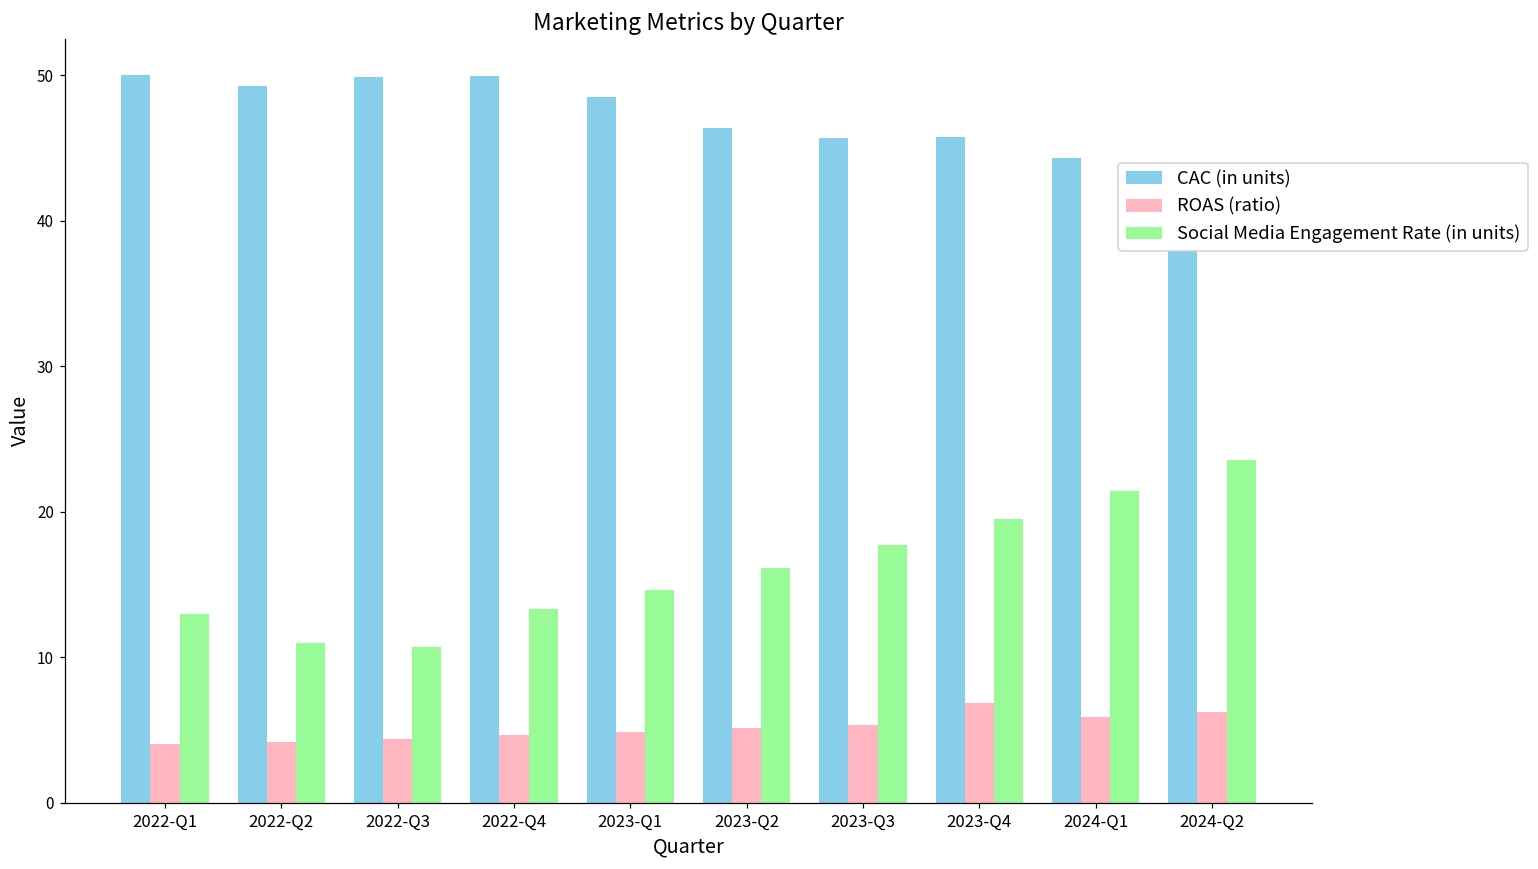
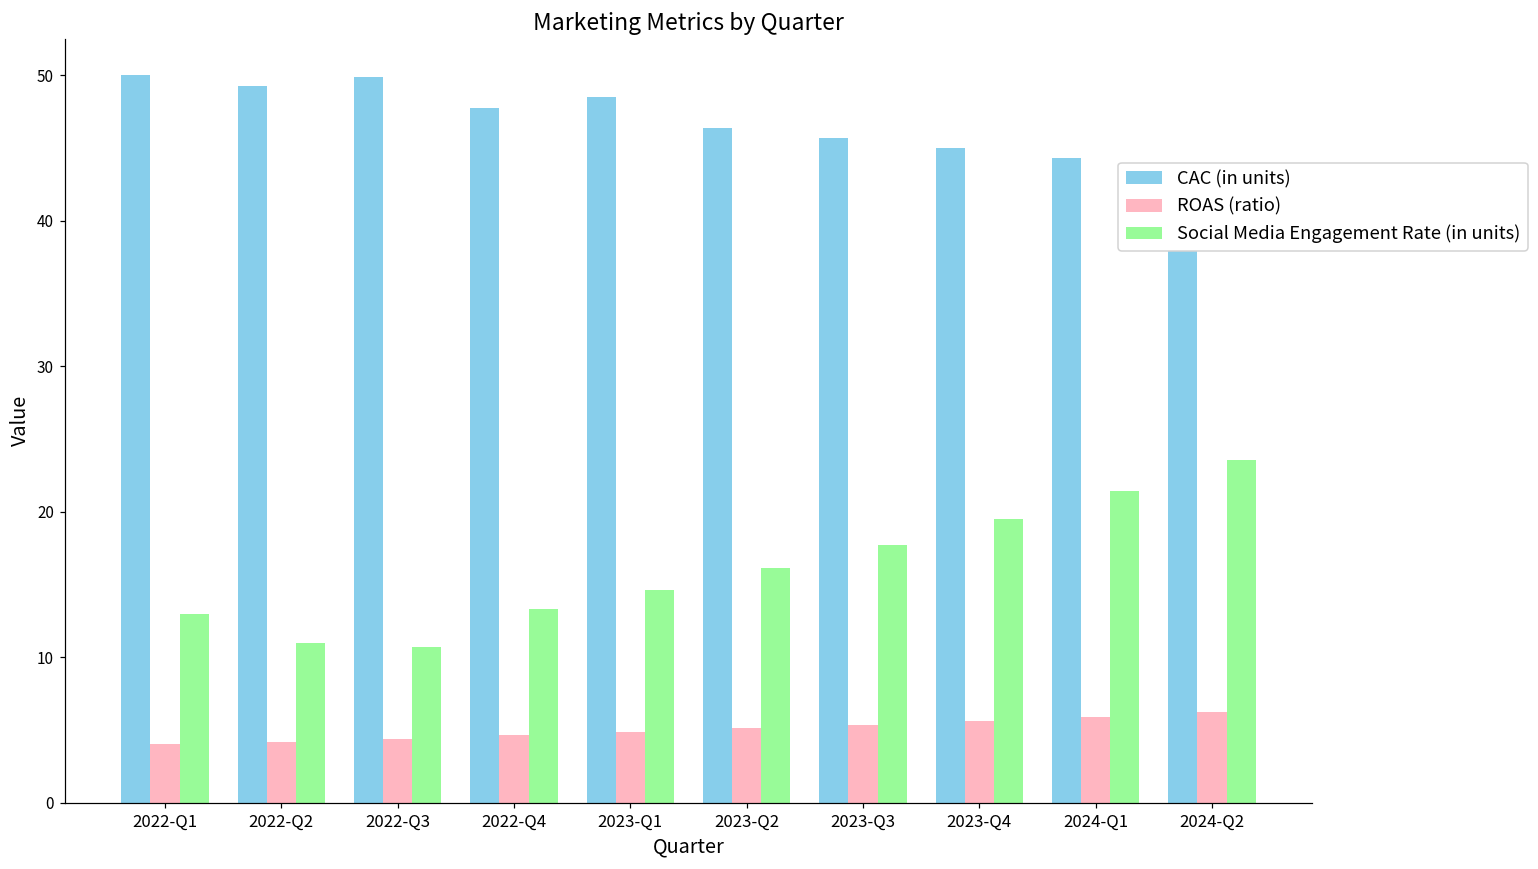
  {
    "CAC (in units)": {
      "2022-Q1": 50.0,
      "2022-Q2": 49.3,
      "2022-Q3": 49.9,
-     "2022-Q4": 49.9,
+     "2022-Q4": 47.8,
      "2023-Q1": 48.5,
      "2023-Q2": 46.4,
      "2023-Q3": 45.7,
-     "2023-Q4": 45.8,
+     "2023-Q4": 45.0,
      "2024-Q1": 44.3
    },
    "ROAS (ratio)": {
      "2022-Q1": 4.0,
      "2022-Q2": 4.2,
      "2022-Q3": 4.4,
      "2022-Q4": 4.6,
      "2023-Q1": 4.9,
      "2023-Q2": 5.1,
      "2023-Q3": 5.4,
-     "2023-Q4": 6.9,
+     "2023-Q4": 5.6,
      "2024-Q1": 5.9,
      "2024-Q2": 6.2
    },
    "Social Media Engagement Rate (in units)": {
      "2022-Q1": 13.0,
      "2022-Q2": 11.0,
      "2022-Q3": 10.7,
      "2022-Q4": 13.3,
      "2023-Q1": 14.6,
      "2023-Q2": 16.1,
      "2023-Q3": 17.7,
      "2023-Q4": 19.5,
      "2024-Q1": 21.4,
      "2024-Q2": 23.6
    }
  }
